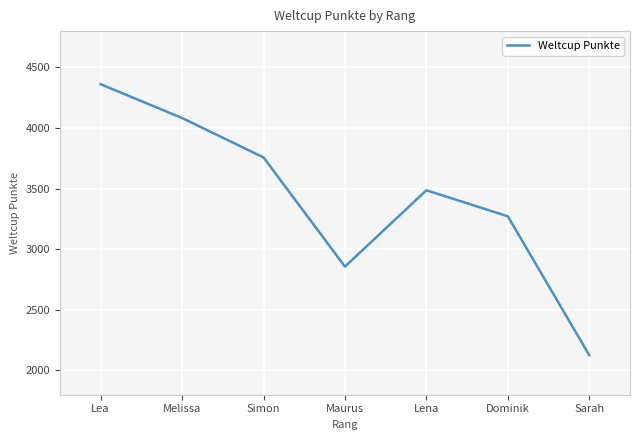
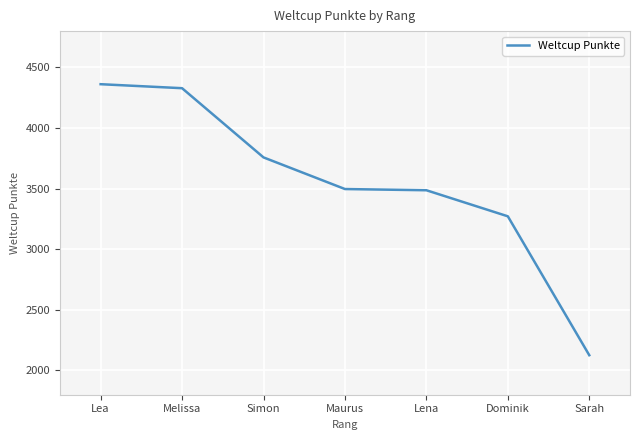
  {
    "Lea": 4360,
-   "Melissa": 4080,
+   "Melissa": 4330,
    "Simon": 3760,
-   "Maurus": 2860,
+   "Maurus": 3500,
    "Lena": 3490,
    "Dominik": 3270,
    "Sarah": 2130
  }
